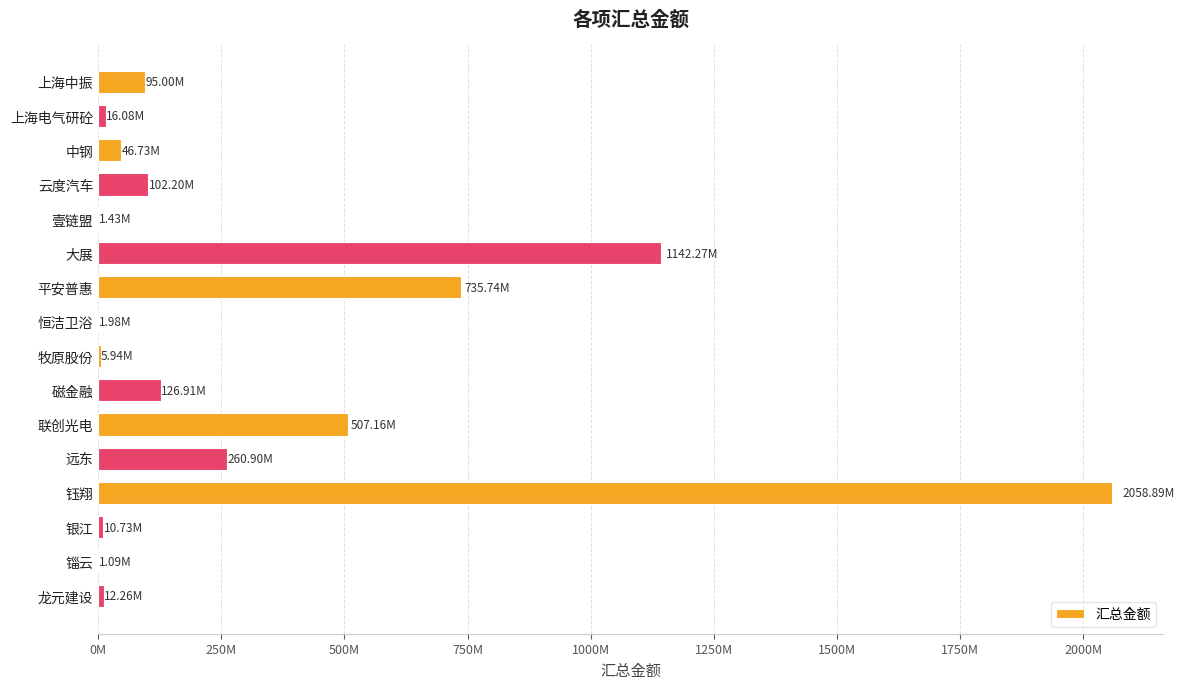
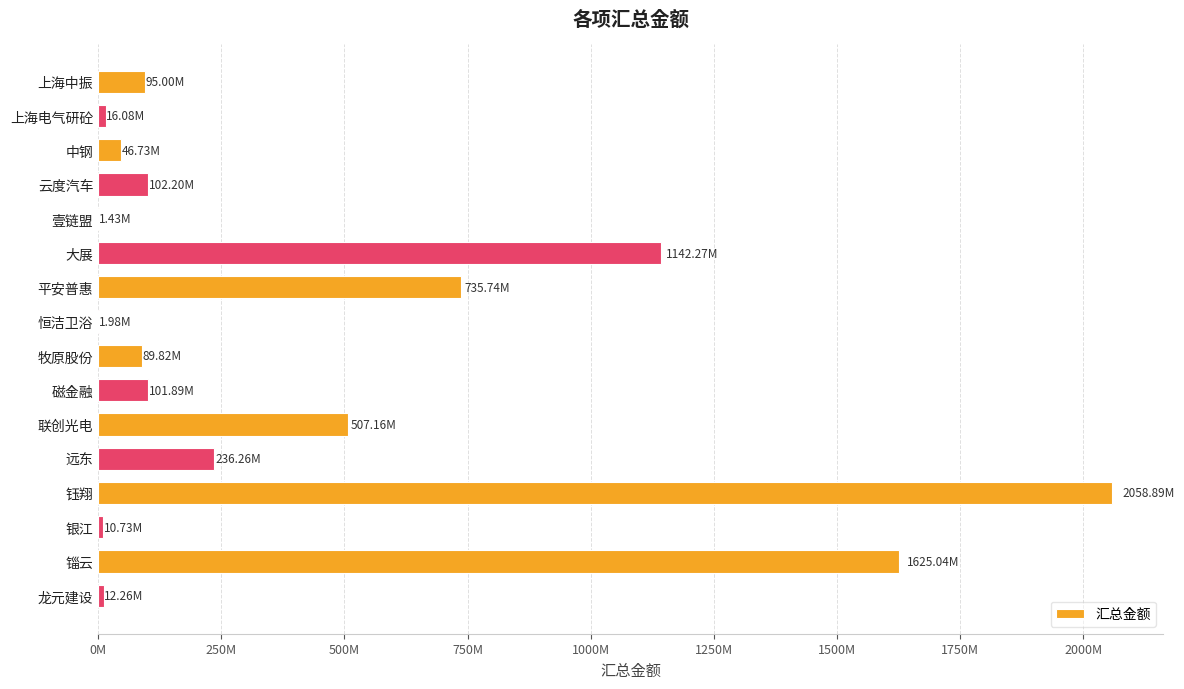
  {
    "上海中振": "95.00M",
    "上海电气研砼": "16.08M",
    "中钢": "46.73M",
    "云度汽车": "102.20M",
    "壹链盟": "1.43M",
    "大展": "1142.27M",
    "平安普惠": "735.74M",
    "恒洁卫浴": "1.98M",
-   "牧原股份": "5.94M",
-   "磁金融": "126.91M",
+   "牧原股份": "89.82M",
+   "磁金融": "101.89M",
    "联创光电": "507.16M",
-   "远东": "260.90M",
+   "远东": "236.26M",
    "钰翔": "2058.89M",
    "银江": "10.73M",
-   "锱云": "1.09M",
+   "锱云": "1625.04M",
    "龙元建设": "12.26M"
  }
